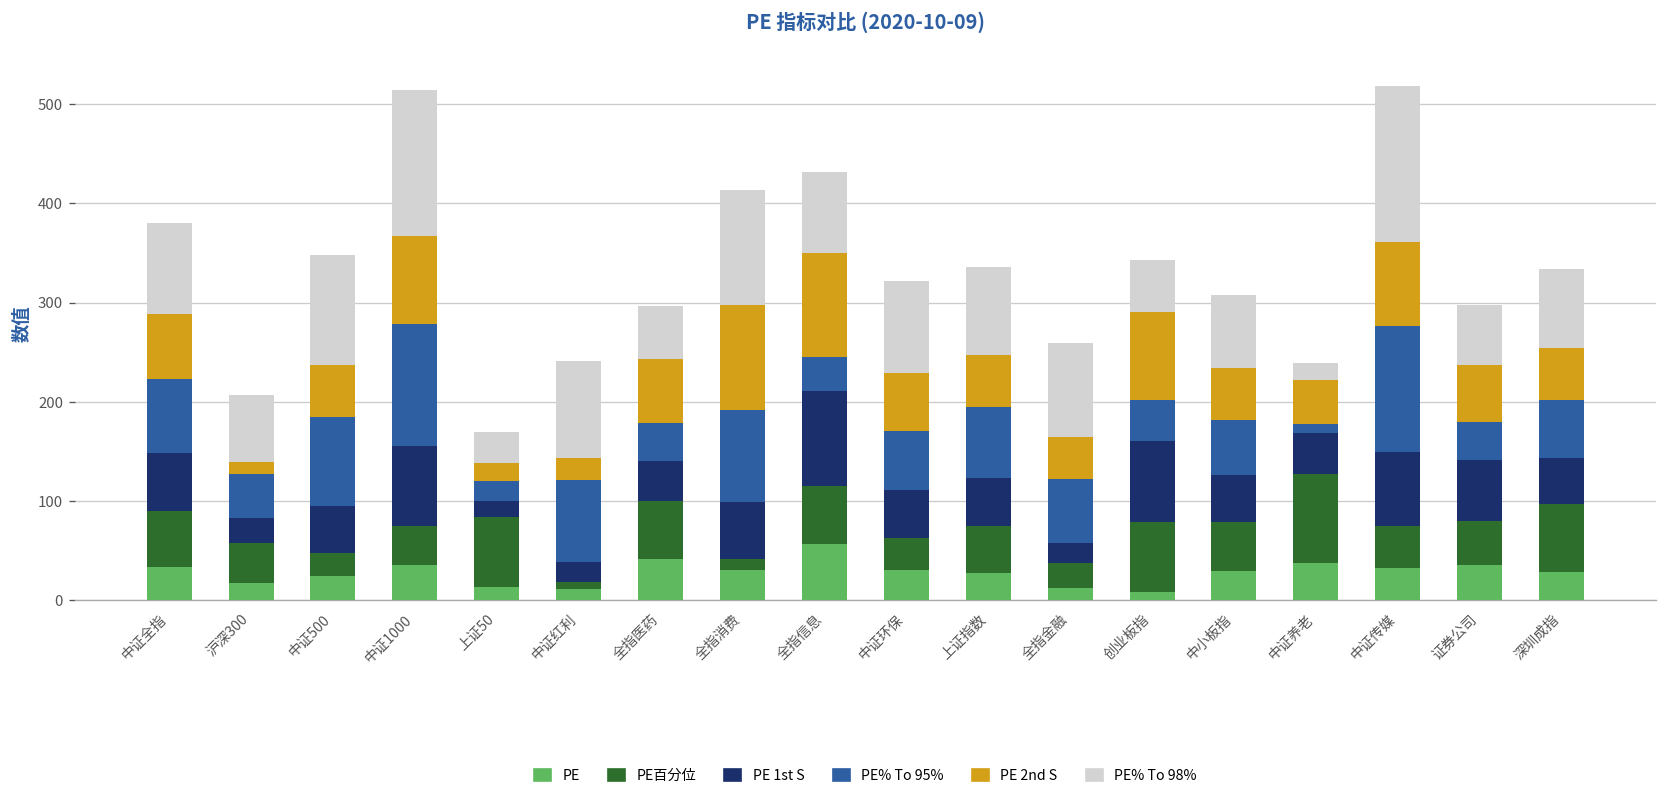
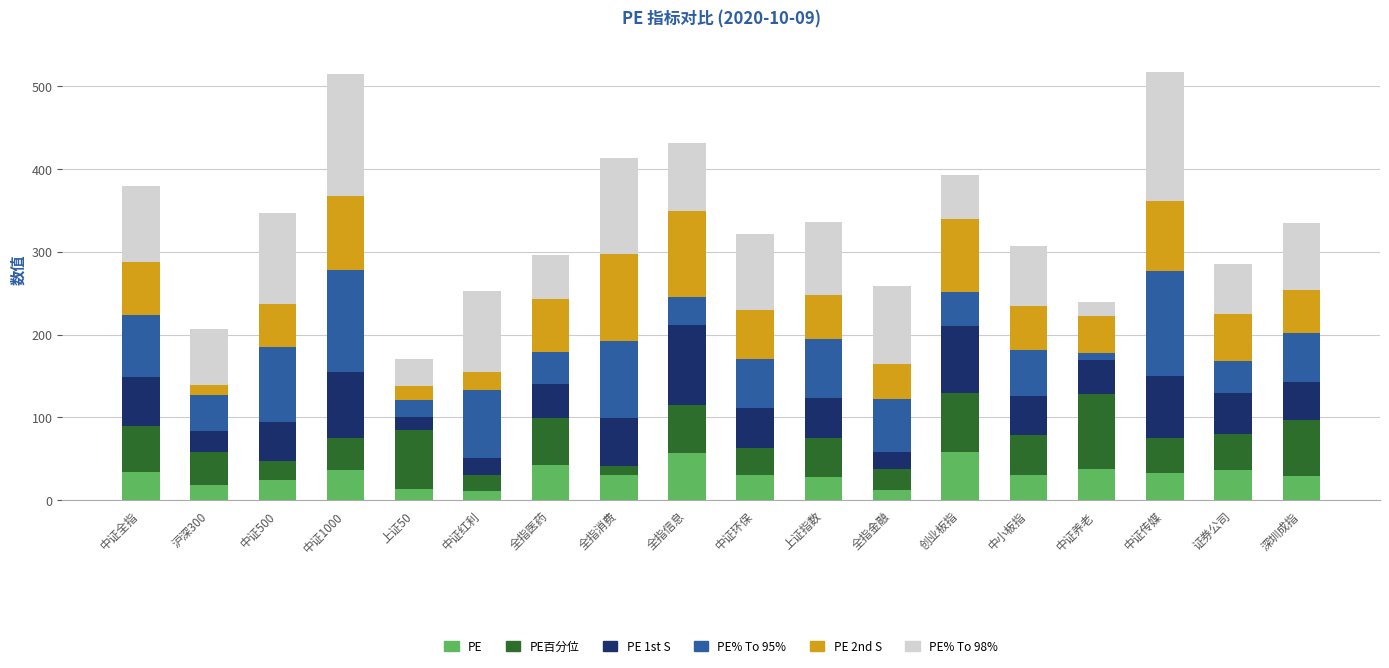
  {
    "PE": {
      "中证全指": 30,
      "沪深300": 20,
      "中证500": 20,
      "中证1000": 40,
      "上证50": 10,
      "中证红利": 10,
      "全指医药": 40,
      "全指消费": 30,
      "全指信息": 60,
      "中证环保": 30,
      "上证指数": 30,
      "全指金融": 10,
-     "创业板指": 10,
+     "创业板指": 60,
      "中小板指": 30,
      "中证养老": 40,
      "中证传媒": 30,
      "证券公司": 40,
      "深圳成指": 30
    },
    "PE百分位": {
      "中证全指": 60,
      "沪深300": 40,
      "中证500": 20,
      "中证1000": 40,
      "上证50": 70,
-     "中证红利": 10,
+     "中证红利": 20,
      "全指医药": 60,
      "全指消费": 10,
      "全指信息": 60,
      "中证环保": 30,
      "上证指数": 50,
      "全指金融": 30,
      "创业板指": 70,
      "中小板指": 50,
      "中证养老": 90,
      "中证传媒": 40,
      "证券公司": 40,
      "深圳成指": 70
    },
    "PE 1st S": {
      "中证全指": 60,
      "沪深300": 30,
      "中证500": 50,
      "中证1000": 80,
      "上证50": 20,
      "中证红利": 20,
      "全指医药": 40,
      "全指消费": 60,
      "全指信息": 100,
      "中证环保": 50,
      "上证指数": 50,
      "全指金融": 20,
      "创业板指": 80,
      "中小板指": 50,
      "中证养老": 40,
      "中证传媒": 80,
-     "证券公司": 60,
+     "证券公司": 50,
      "深圳成指": 50
    },
    "PE% To 95%": {
      "中证全指": 70,
      "沪深300": 40,
      "中证500": 90,
      "中证1000": 120,
      "上证50": 20,
      "中证红利": 80,
      "全指医药": 40,
      "全指消费": 90,
      "全指信息": 30,
      "中证环保": 60,
      "上证指数": 70,
      "全指金融": 60,
      "创业板指": 40,
      "中小板指": 60,
      "中证养老": 10,
      "中证传媒": 130,
      "证券公司": 40,
      "深圳成指": 60
    },
    "PE 2nd S": {
      "中证全指": 60,
      "沪深300": 10,
      "中证500": 50,
      "中证1000": 90,
      "上证50": 20,
      "中证红利": 20,
      "全指医药": 60,
      "全指消费": 110,
      "全指信息": 100,
      "中证环保": 60,
      "上证指数": 50,
      "全指金融": 40,
      "创业板指": 90,
      "中小板指": 50,
      "中证养老": 40,
      "中证传媒": 80,
      "证券公司": 60,
      "深圳成指": 50
    },
    "PE% To 98%": {
      "中证全指": 90,
      "沪深300": 70,
      "中证500": 110,
      "中证1000": 150,
      "上证50": 30,
      "中证红利": 100,
      "全指医药": 50,
      "全指消费": 120,
      "全指信息": 80,
      "中证环保": 90,
      "上证指数": 90,
      "全指金融": 90,
      "创业板指": 50,
      "中小板指": 70,
      "中证养老": 20,
      "中证传媒": 160,
      "证券公司": 60,
      "深圳成指": 80
    }
  }
